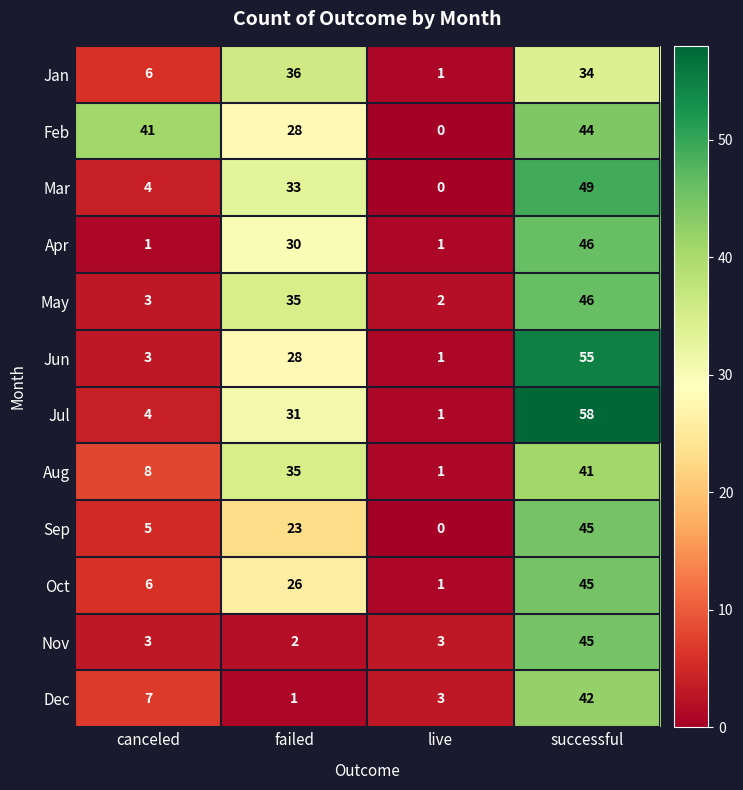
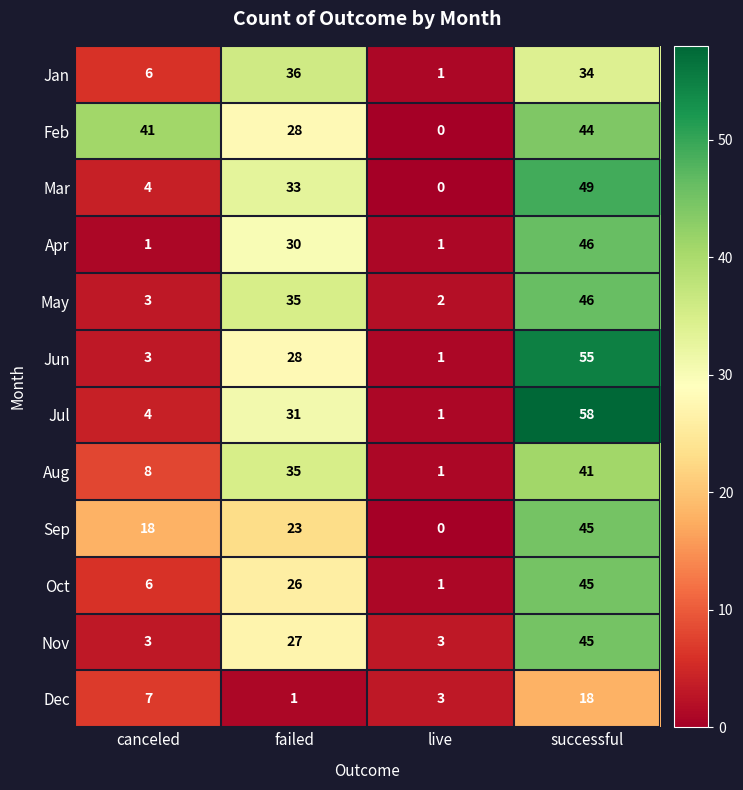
  {
    "Jan": {
      "canceled": 6,
      "failed": 36,
      "live": 1,
      "successful": 34
    },
    "Feb": {
      "canceled": 41,
      "failed": 28,
      "live": 0,
      "successful": 44
    },
    "Mar": {
      "canceled": 4,
      "failed": 33,
      "live": 0,
      "successful": 49
    },
    "Apr": {
      "canceled": 1,
      "failed": 30,
      "live": 1,
      "successful": 46
    },
    "May": {
      "canceled": 3,
      "failed": 35,
      "live": 2,
      "successful": 46
    },
    "Jun": {
      "canceled": 3,
      "failed": 28,
      "live": 1,
      "successful": 55
    },
    "Jul": {
      "canceled": 4,
      "failed": 31,
      "live": 1,
      "successful": 58
    },
    "Aug": {
      "canceled": 8,
      "failed": 35,
      "live": 1,
      "successful": 41
    },
    "Sep": {
-     "canceled": 5,
+     "canceled": 18,
      "failed": 23,
      "live": 0,
      "successful": 45
    },
    "Oct": {
      "canceled": 6,
      "failed": 26,
      "live": 1,
      "successful": 45
    },
    "Nov": {
      "canceled": 3,
-     "failed": 2,
+     "failed": 27,
      "live": 3,
      "successful": 45
    },
    "Dec": {
      "canceled": 7,
      "failed": 1,
      "live": 3,
-     "successful": 42
+     "successful": 18
    }
  }
